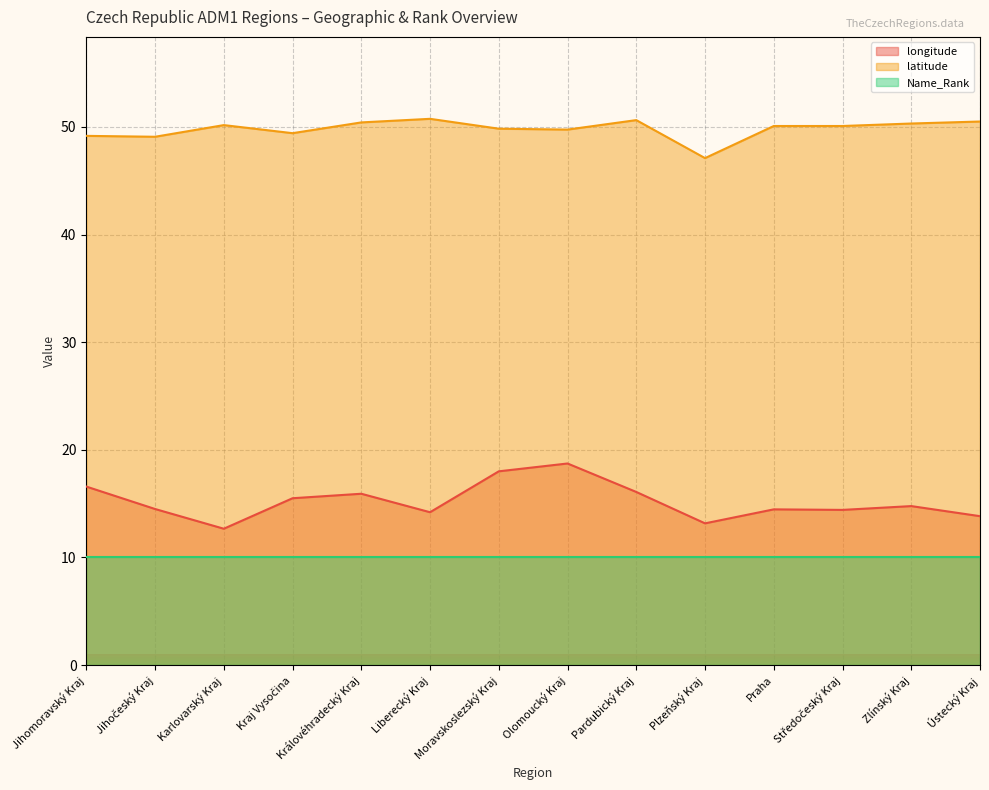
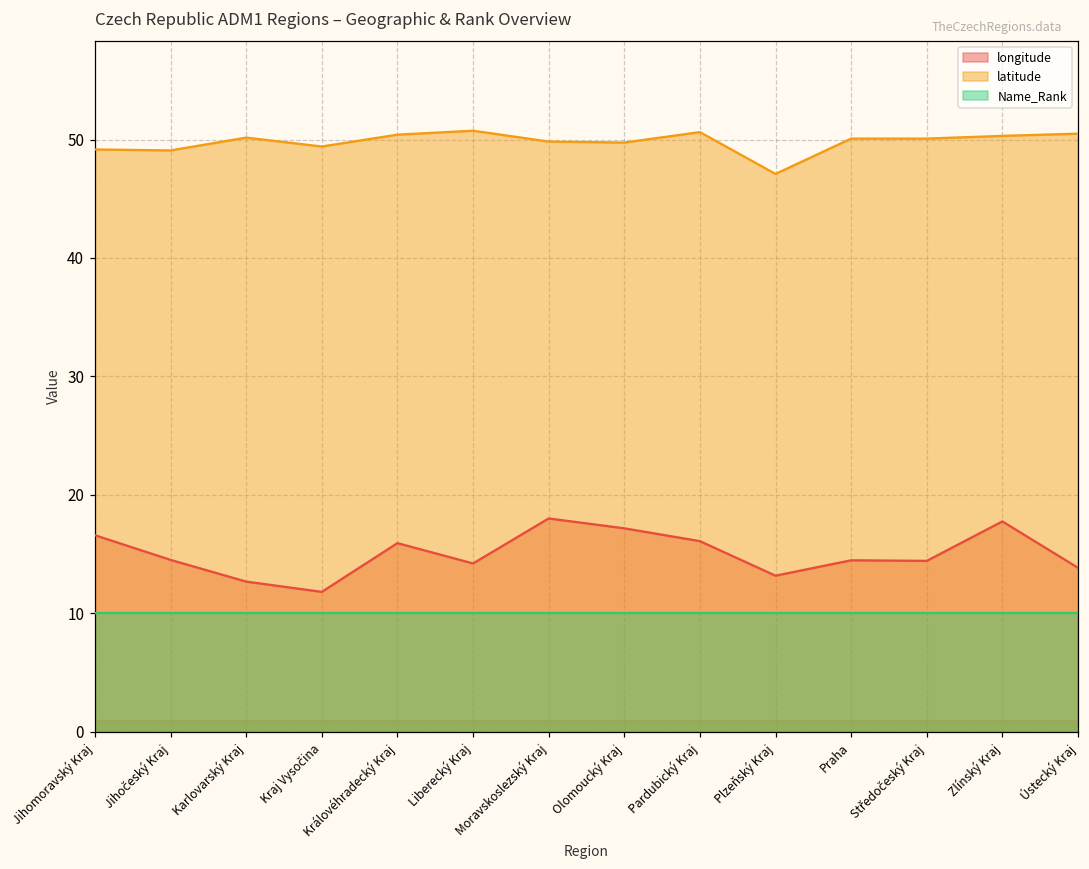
  {
    "longitude": {
      "Jihomoravský Kraj": 16.6,
      "Jihočeský Kraj": 14.5,
      "Karlovarský Kraj": 12.7,
-     "Kraj Vysočina": 15.5,
+     "Kraj Vysočina": 11.8,
      "Královéhradecký Kraj": 15.9,
      "Liberecký Kraj": 14.2,
      "Moravskoslezský Kraj": 18.0,
-     "Olomoucký Kraj": 18.7,
+     "Olomoucký Kraj": 17.2,
      "Pardubický Kraj": 16.1,
      "Plzeňský Kraj": 13.2,
      "Praha": 14.5,
      "Středočeský Kraj": 14.4,
-     "Zlínský Kraj": 14.8,
+     "Zlínský Kraj": 17.8,
      "Ústecký Kraj": 13.8
    },
    "latitude": {
      "Jihomoravský Kraj": 49.2,
      "Jihočeský Kraj": 49.1,
      "Karlovarský Kraj": 50.2,
      "Kraj Vysočina": 49.4,
      "Královéhradecký Kraj": 50.4,
      "Liberecký Kraj": 50.8,
      "Moravskoslezský Kraj": 49.8,
      "Olomoucký Kraj": 49.8,
      "Pardubický Kraj": 50.6,
      "Plzeňský Kraj": 47.1,
      "Praha": 50.1,
      "Středočeský Kraj": 50.1,
      "Zlínský Kraj": 50.3,
      "Ústecký Kraj": 50.5
    },
    "Name_Rank": {
      "Jihomoravský Kraj": 10.0,
      "Jihočeský Kraj": 10.0,
      "Karlovarský Kraj": 10.0,
      "Kraj Vysočina": 10.0,
      "Královéhradecký Kraj": 10.0,
      "Liberecký Kraj": 10.0,
      "Moravskoslezský Kraj": 10.0,
      "Olomoucký Kraj": 10.0,
      "Pardubický Kraj": 10.0,
      "Plzeňský Kraj": 10.0,
      "Praha": 10.0,
      "Středočeský Kraj": 10.0,
      "Zlínský Kraj": 10.0,
      "Ústecký Kraj": 10.0
    }
  }
